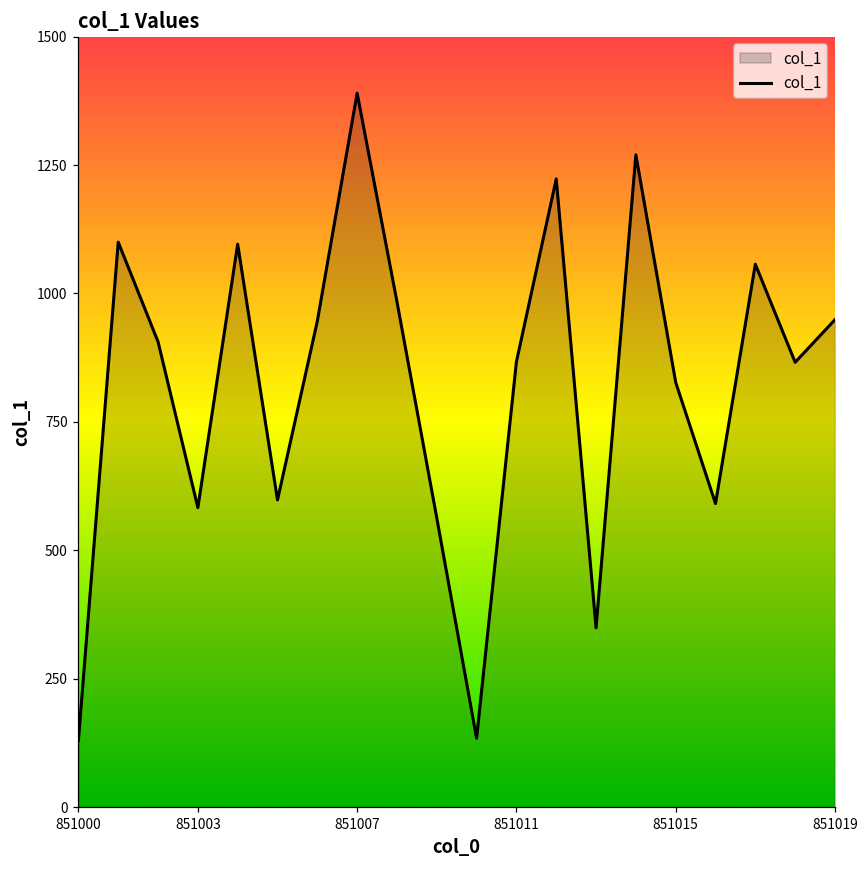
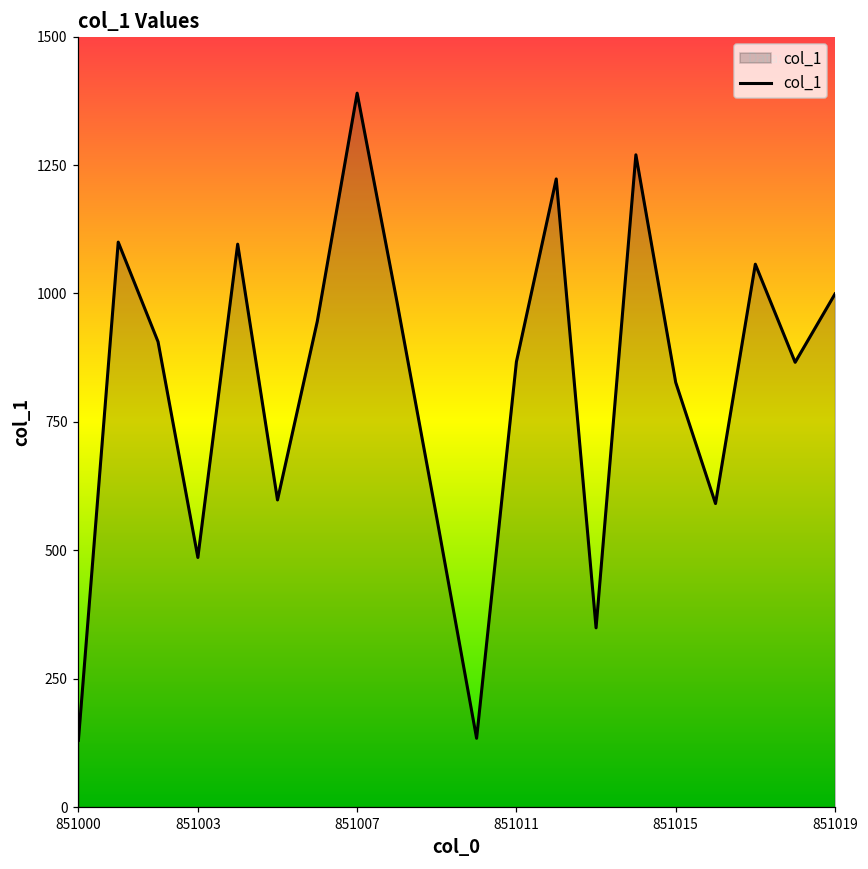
  {
    "851000": 130,
-   "851003": 580,
+   "851003": 490,
    "851007": 1390,
    "851011": 870,
    "851015": 830,
-   "851019": 950
+   "851019": 1000
  }
